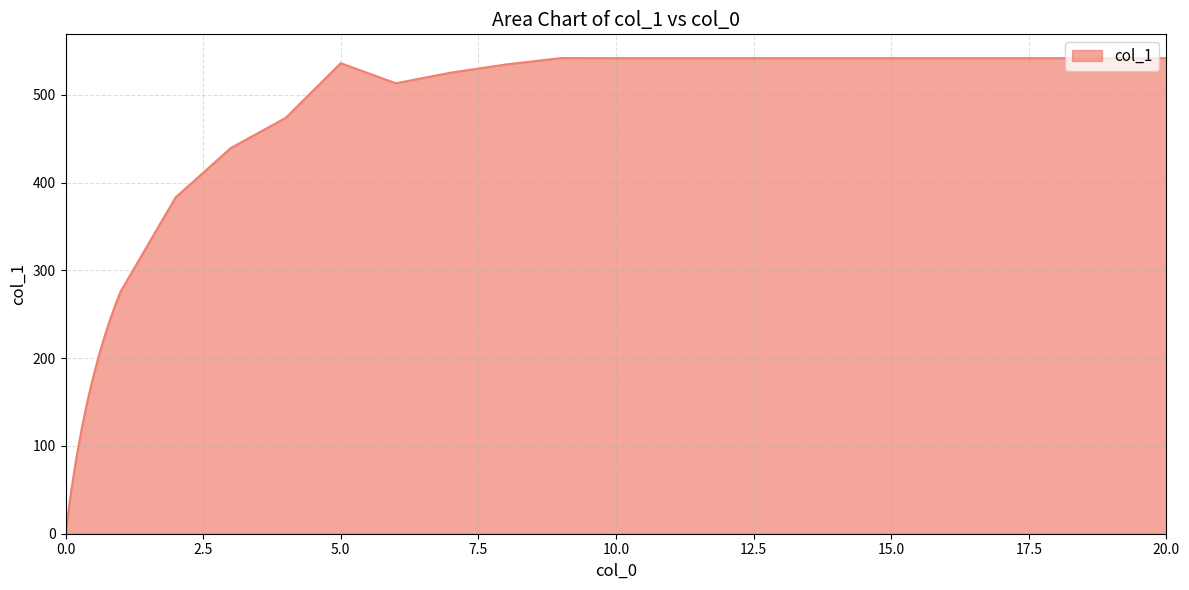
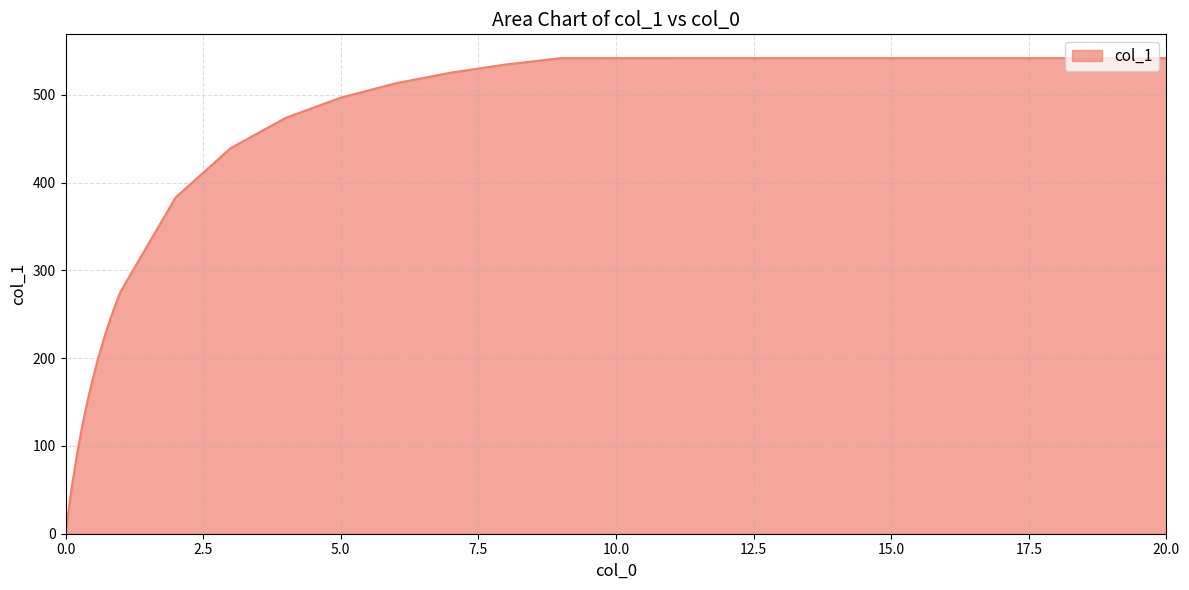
  {
    "0.0": 0,
-   "5.0": 540,
+   "5.0": 500,
    "10.0": 540,
    "15.0": 540,
    "20.0": 540
  }
